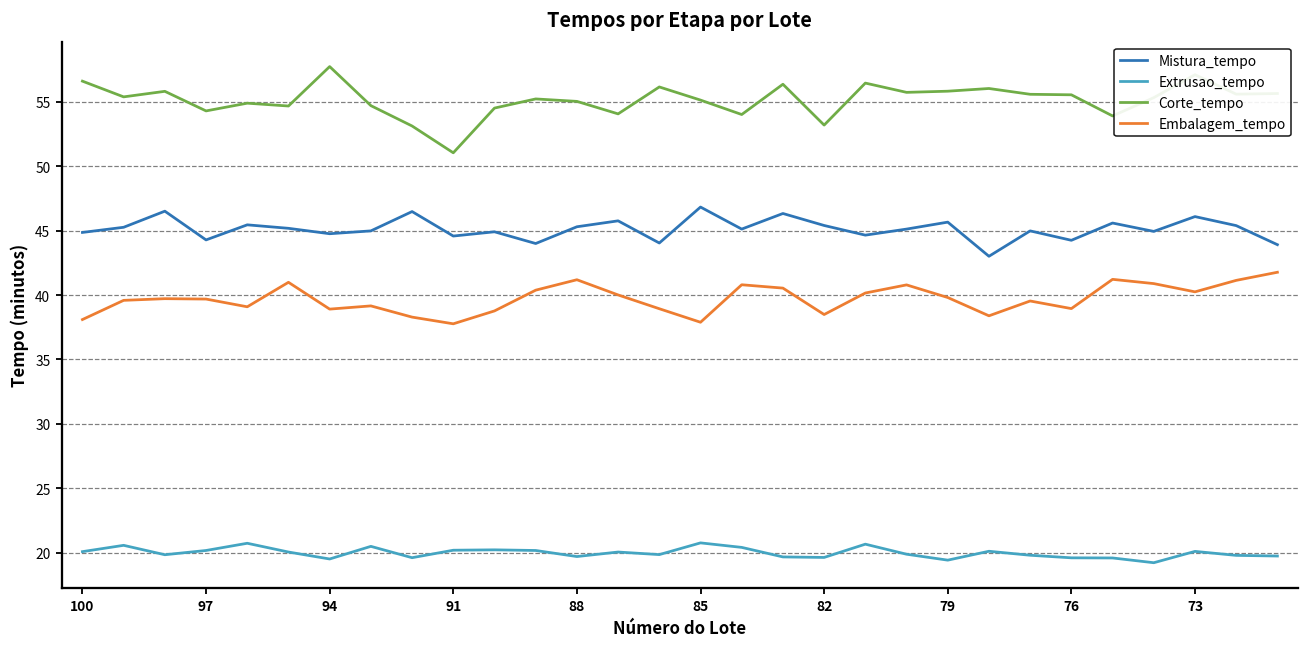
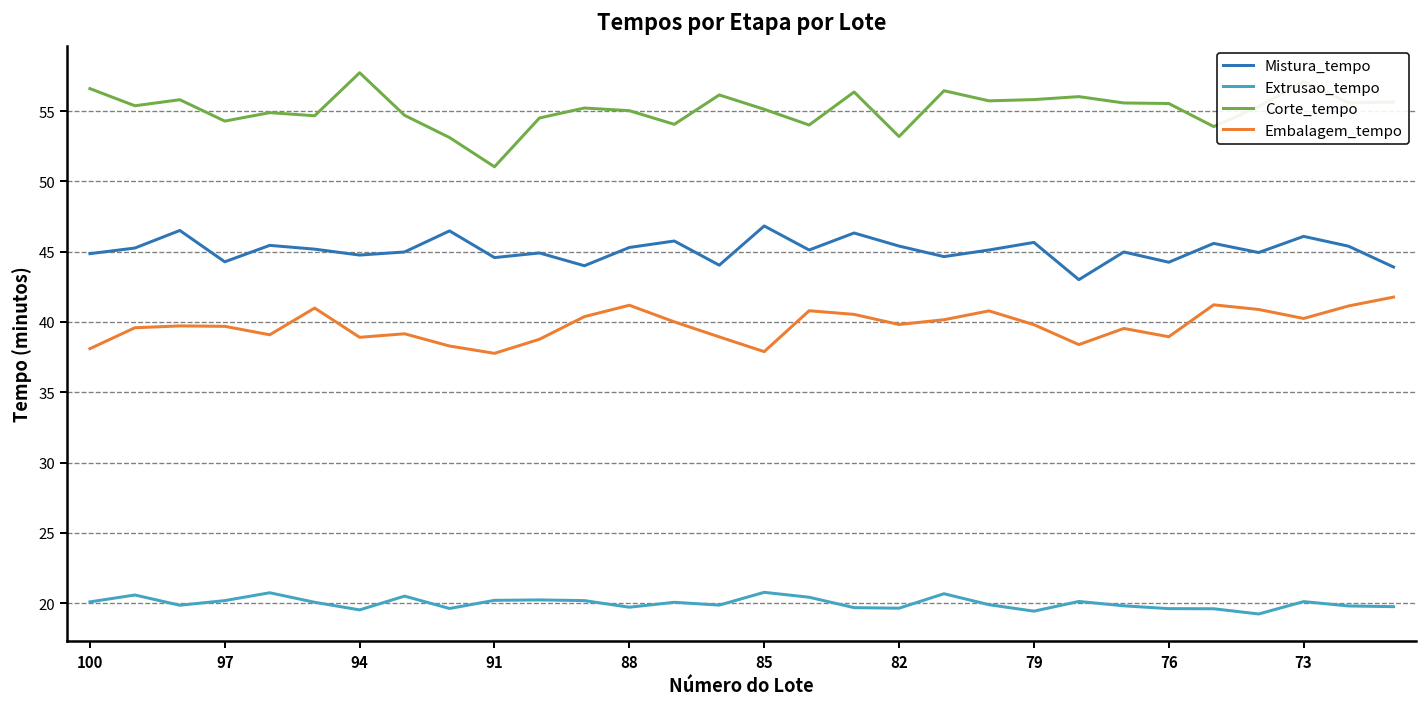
  {
    "Corte_tempo": {
      "100": 56.6,
      "97": 54.3,
      "94": 57.7,
      "91": 51.0,
      "88": 55.0,
      "85": 55.1,
      "82": 53.2,
      "79": 55.8,
      "76": 55.5
    },
    "Embalagem_tempo": {
      "100": 38.1,
      "97": 39.7,
      "94": 38.9,
      "91": 37.8,
      "88": 41.2,
      "85": 37.9,
-     "82": 38.5,
+     "82": 39.8,
      "79": 39.8,
      "76": 39.0,
      "73": 40.3
    }
  }
